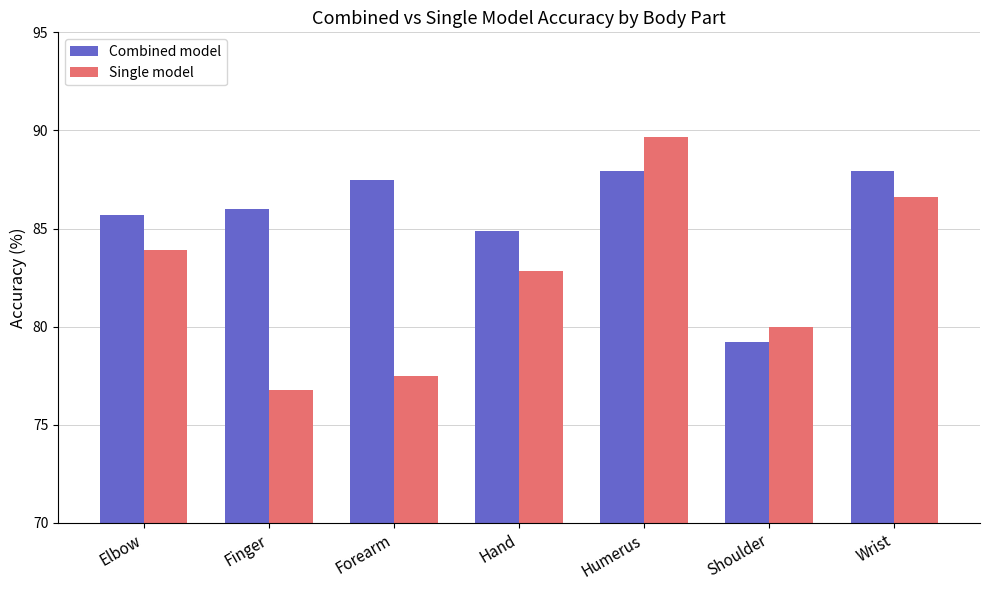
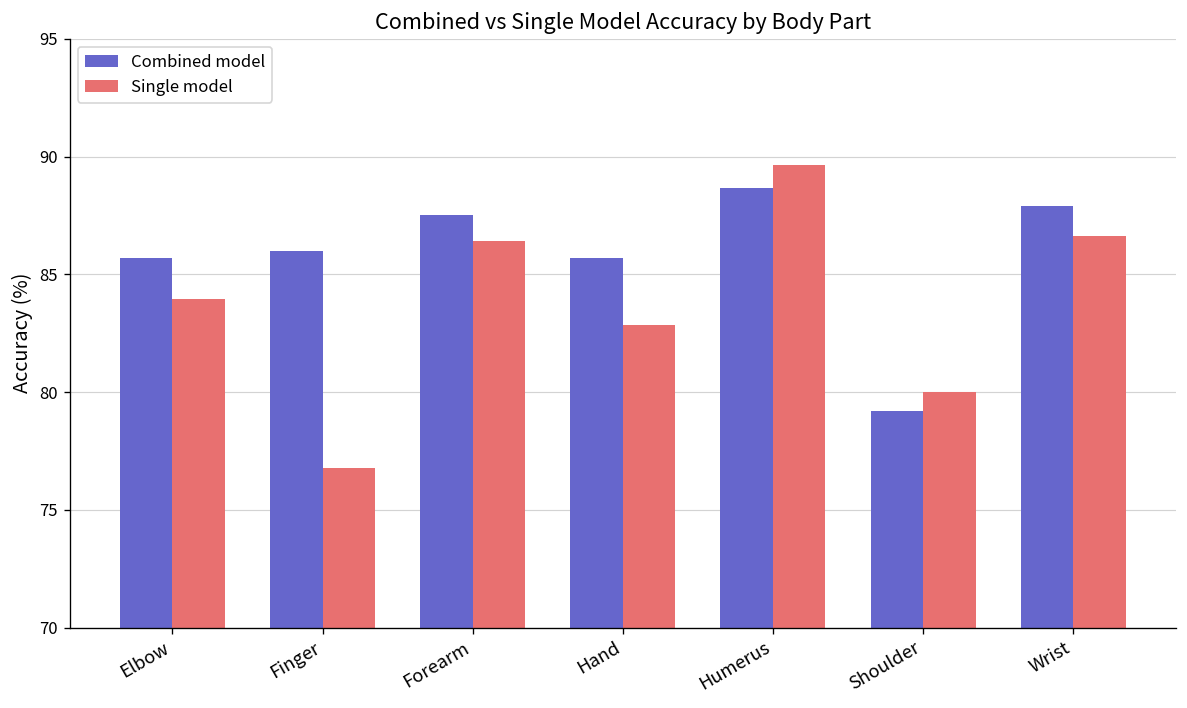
  {
    "Combined model": {
      "Elbow": 85.7,
      "Finger": 86.0,
      "Forearm": 87.5,
-     "Hand": 84.9,
-     "Humerus": 87.9,
+     "Hand": 85.7,
+     "Humerus": 88.7,
      "Shoulder": 79.2,
      "Wrist": 87.9
    },
    "Single model": {
      "Elbow": 83.9,
      "Finger": 76.8,
-     "Forearm": 77.5,
+     "Forearm": 86.4,
      "Hand": 82.9,
      "Humerus": 89.7,
      "Shoulder": 80.0,
      "Wrist": 86.6
    }
  }
